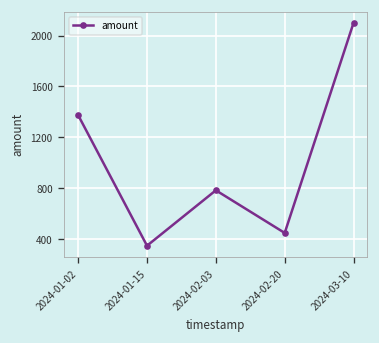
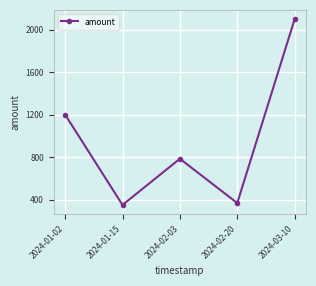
  {
-   "2024-01-02": 1380,
+   "2024-01-02": 1200,
    "2024-01-15": 350,
    "2024-02-03": 790,
-   "2024-02-20": 450,
+   "2024-02-20": 370,
    "2024-03-10": 2100
  }
